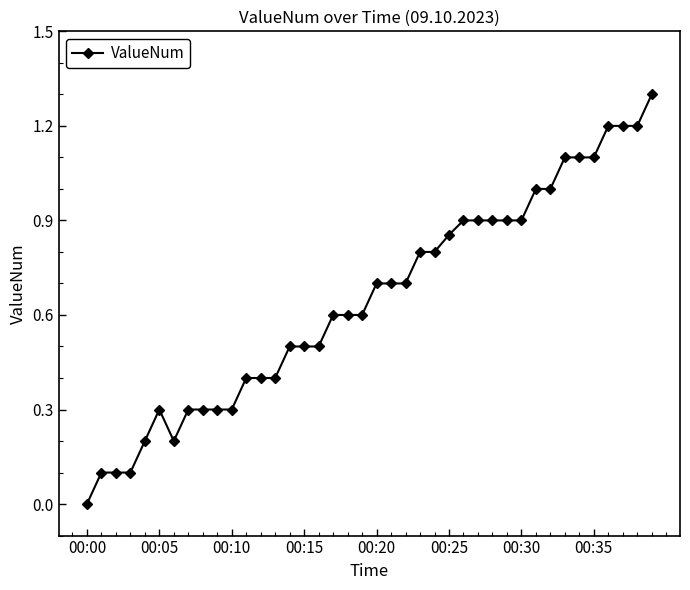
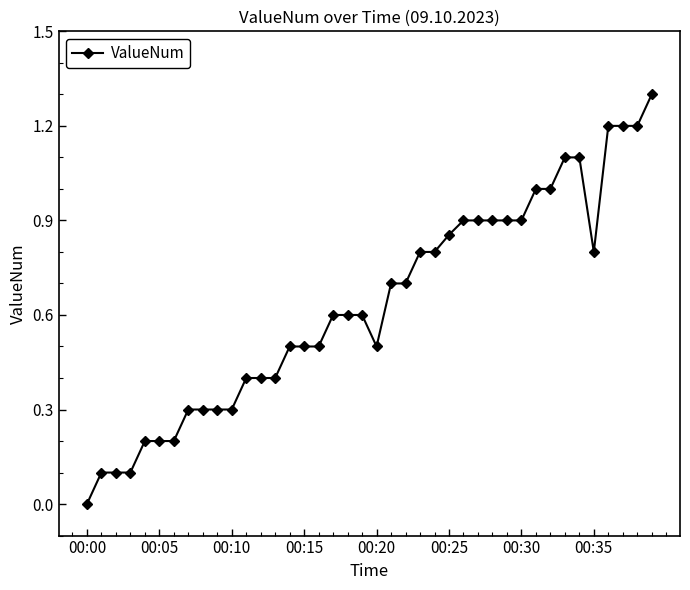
  {
    "00:00": 0.0,
-   "00:05": 0.3,
+   "00:05": 0.2,
    "00:10": 0.3,
    "00:15": 0.5,
-   "00:20": 0.7,
+   "00:20": 0.5,
    "00:25": 0.85,
    "00:30": 0.9,
-   "00:35": 1.1
+   "00:35": 0.8
  }
